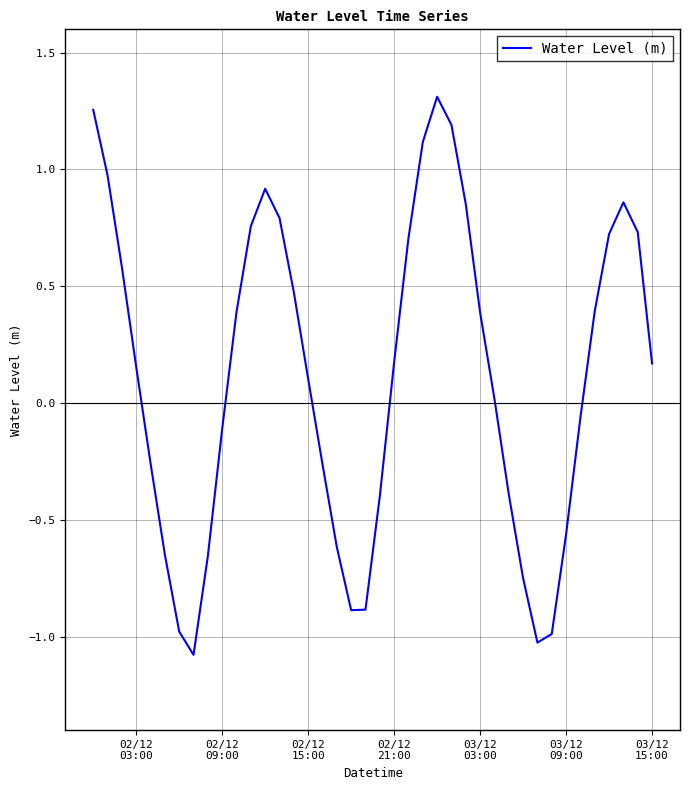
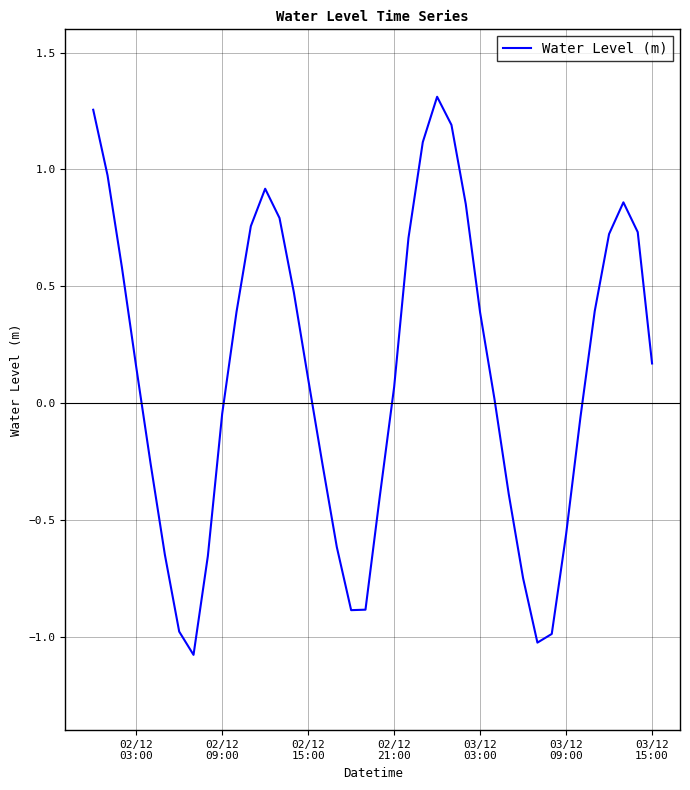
  {
    "02/12 03:00": 0.16,
-   "02/12 09:00": -0.11,
+   "02/12 09:00": -0.05,
    "02/12 15:00": 0.10,
-   "02/12 21:00": 0.17,
+   "02/12 21:00": 0.07,
    "03/12 03:00": 0.39,
    "03/12 09:00": -0.56,
    "03/12 15:00": 0.17
  }
